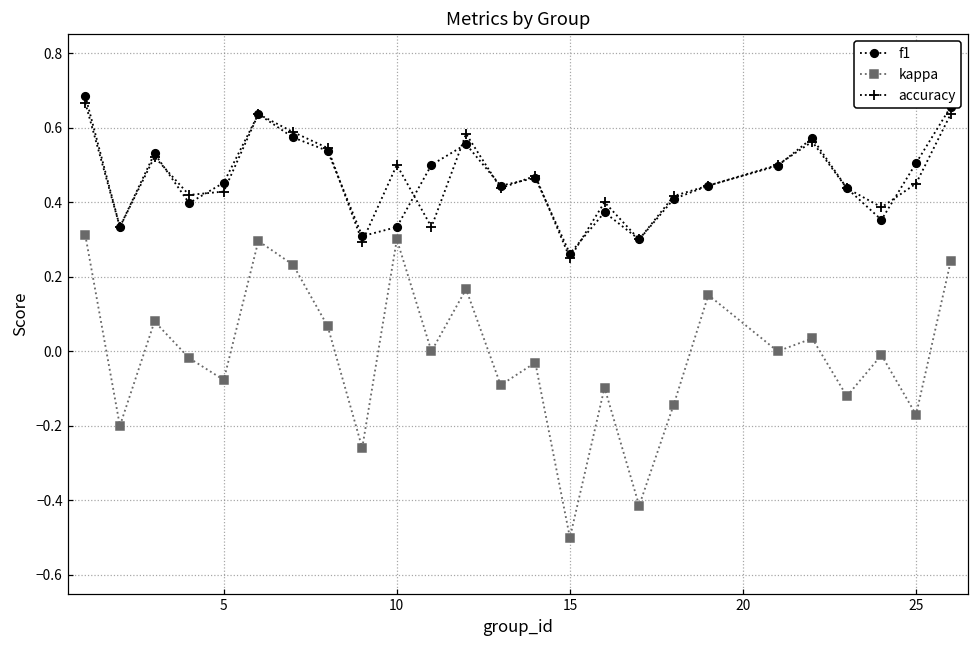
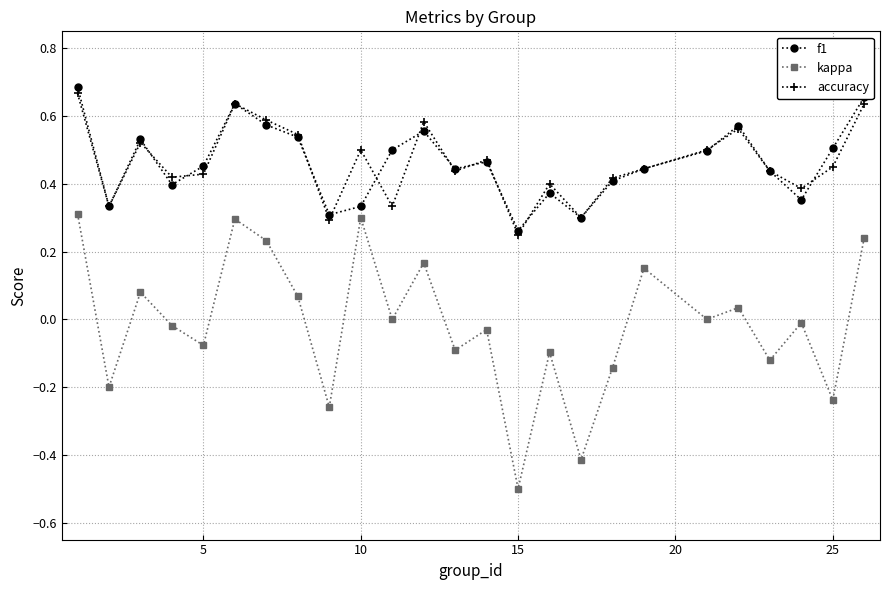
  {
    "kappa": {
      "5": -0.08,
      "10": 0.30,
      "15": -0.50,
-     "25": -0.17
+     "25": -0.24
    }
  }
